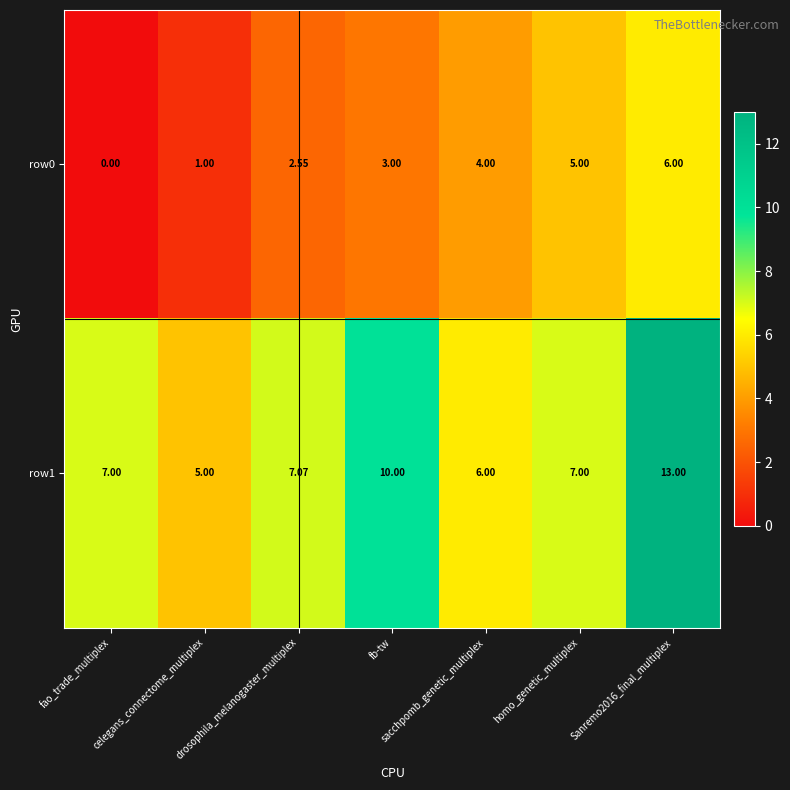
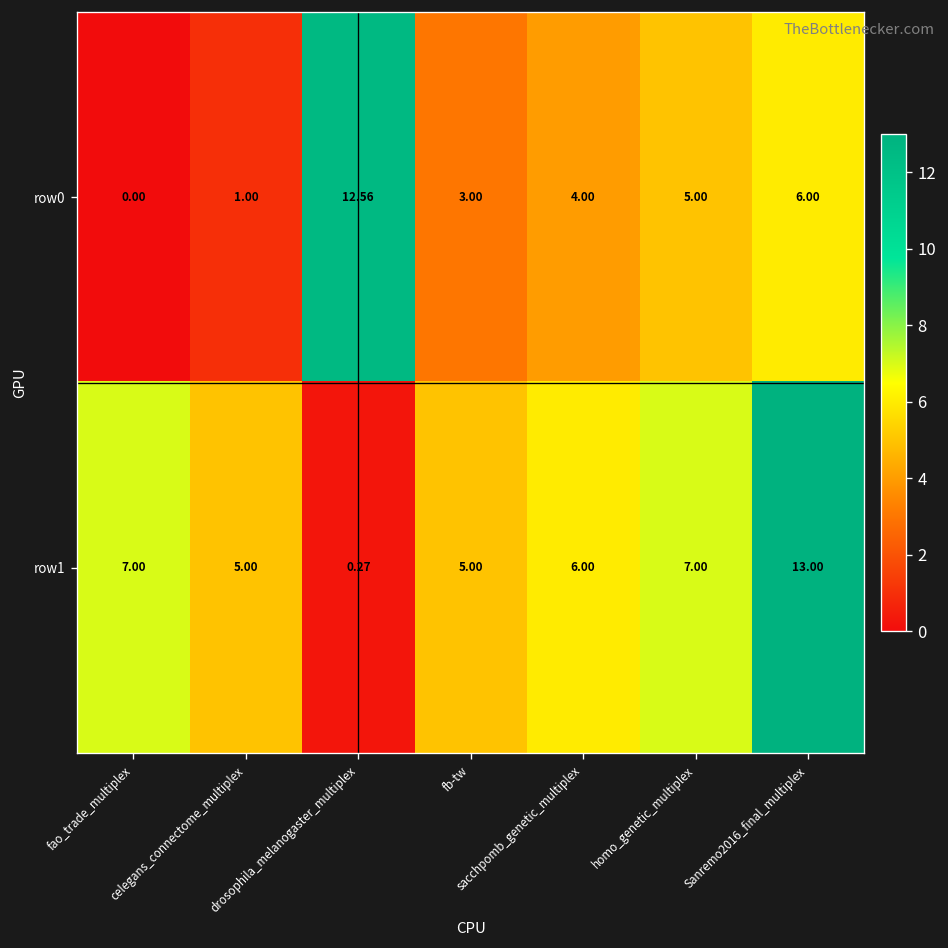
  {
    "row0": {
      "fao_trade_multiplex": 0.00,
      "celegans_connectome_multiplex": 1.00,
-     "drosophila_melanogaster_multiplex": 2.55,
+     "drosophila_melanogaster_multiplex": 12.56,
      "fb-tw": 3.00,
      "sacchpomb_genetic_multiplex": 4.00,
      "homo_genetic_multiplex": 5.00,
      "Sanremo2016_final_multiplex": 6.00
    },
    "row1": {
      "fao_trade_multiplex": 7.00,
      "celegans_connectome_multiplex": 5.00,
-     "drosophila_melanogaster_multiplex": 7.07,
-     "fb-tw": 10.00,
+     "drosophila_melanogaster_multiplex": 0.27,
+     "fb-tw": 5.00,
      "sacchpomb_genetic_multiplex": 6.00,
      "homo_genetic_multiplex": 7.00,
      "Sanremo2016_final_multiplex": 13.00
    }
  }
